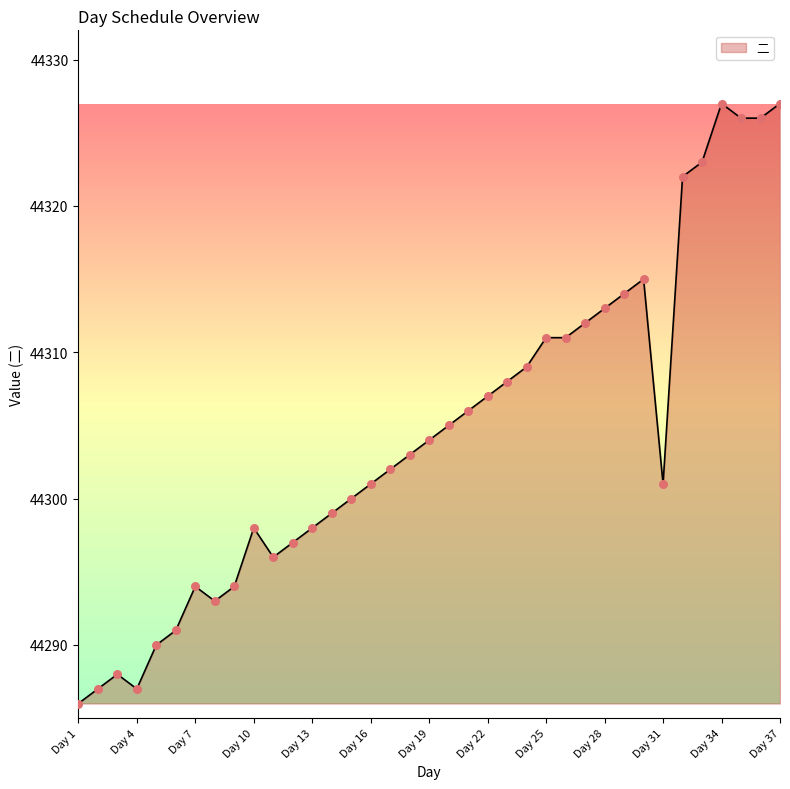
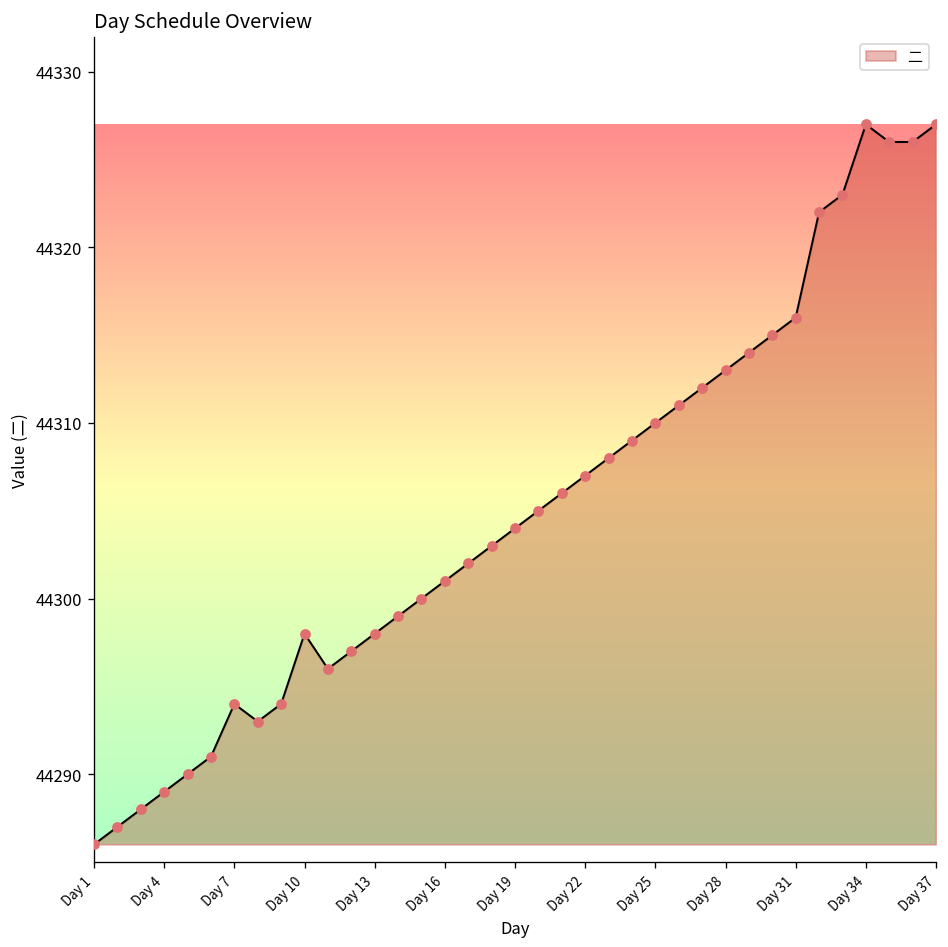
  {
    "Day 1": 44286,
-   "Day 4": 44287,
+   "Day 4": 44289,
    "Day 7": 44294,
    "Day 10": 44298,
    "Day 13": 44298,
    "Day 16": 44301,
    "Day 19": 44304,
    "Day 22": 44307,
-   "Day 25": 44311,
+   "Day 25": 44310,
    "Day 28": 44313,
-   "Day 31": 44301,
+   "Day 31": 44316,
    "Day 34": 44327,
    "Day 37": 44327
  }
